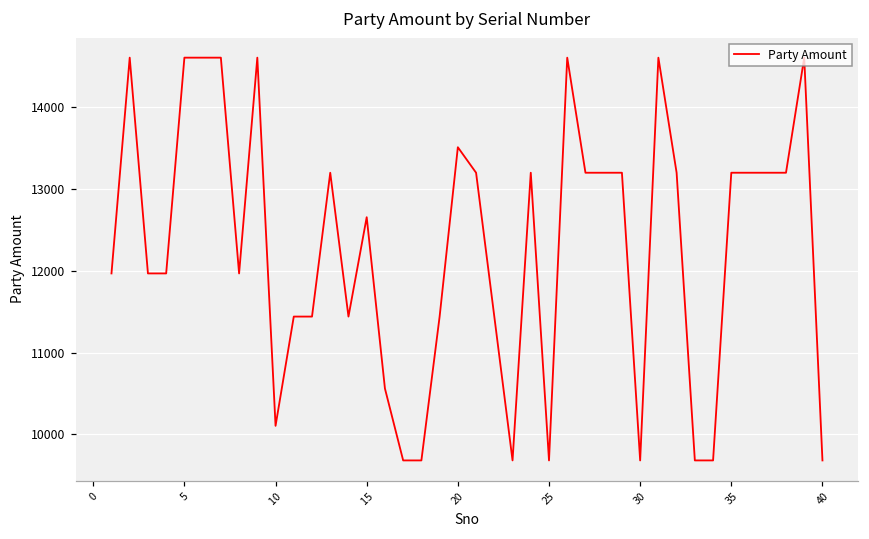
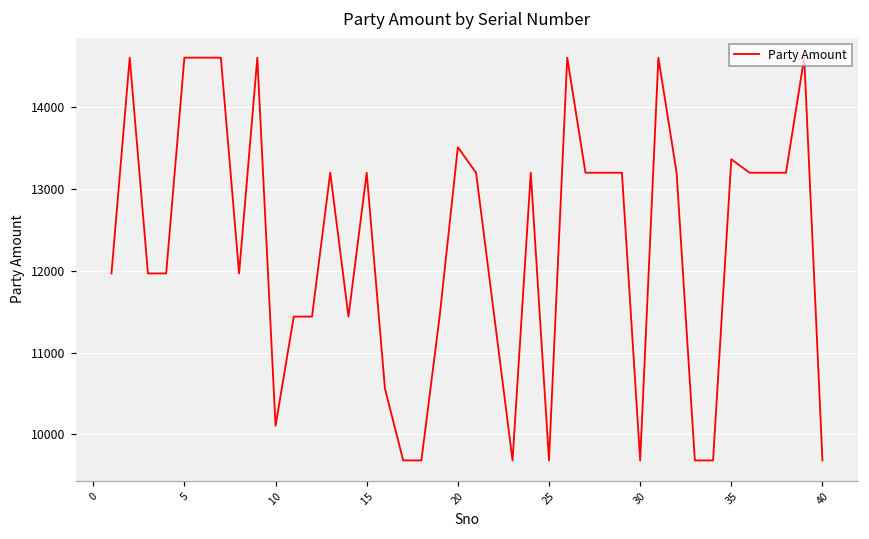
  {
    "5": 14600,
    "10": 10100,
-   "15": 12700,
+   "15": 13200,
    "20": 13500,
    "25": 9700,
    "30": 9700,
-   "35": 13200,
+   "35": 13400,
    "40": 9700
  }
